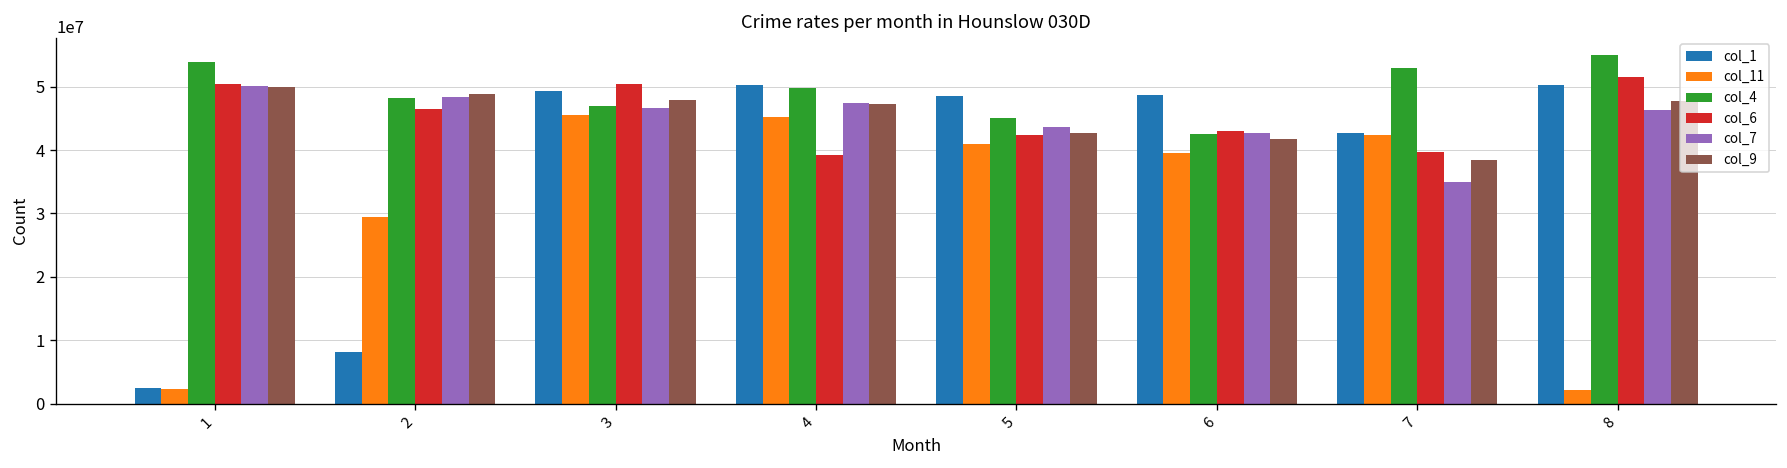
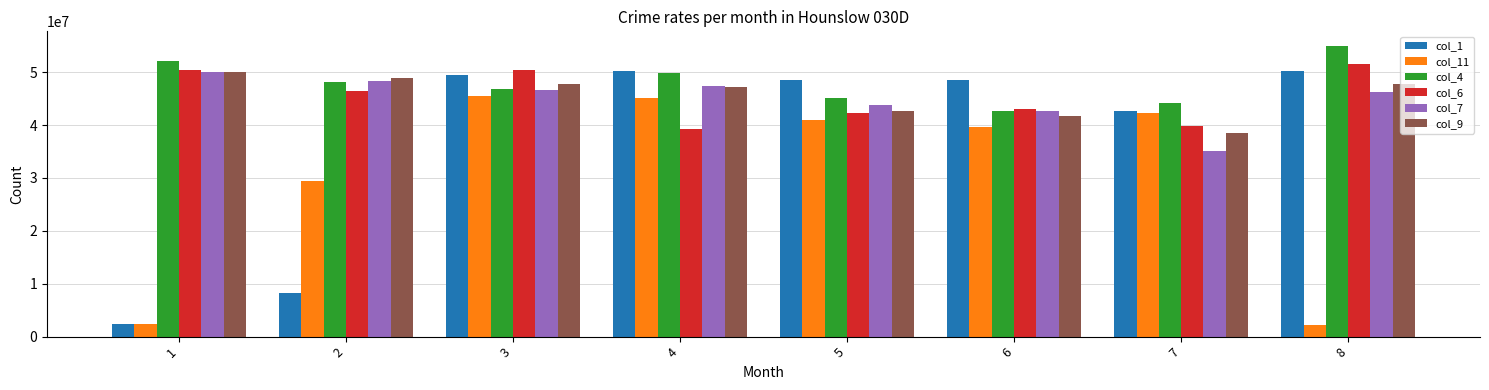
  {
    "col_1": {
      "1": 2000000,
      "2": 8000000,
      "3": 49000000,
      "4": 50000000,
      "5": 48000000,
      "6": 49000000,
      "7": 43000000,
      "8": 50000000
    },
    "col_11": {
      "1": 2000000,
      "2": 29000000,
      "3": 45000000,
      "4": 45000000,
      "5": 41000000,
      "6": 40000000,
      "7": 42000000,
      "8": 2000000
    },
    "col_4": {
-     "1": 54000000,
+     "1": 52000000,
      "2": 48000000,
      "3": 47000000,
      "4": 50000000,
      "5": 45000000,
      "6": 43000000,
-     "7": 53000000,
+     "7": 44000000,
      "8": 55000000
    },
    "col_6": {
      "1": 50000000,
      "2": 46000000,
      "3": 50000000,
      "4": 39000000,
      "5": 42000000,
      "6": 43000000,
      "7": 40000000,
      "8": 52000000
    },
    "col_7": {
      "1": 50000000,
      "2": 48000000,
      "3": 47000000,
      "4": 47000000,
      "5": 44000000,
      "6": 43000000,
      "7": 35000000,
      "8": 46000000
    },
    "col_9": {
      "1": 50000000,
      "2": 49000000,
      "3": 48000000,
      "4": 47000000,
      "5": 43000000,
      "6": 42000000,
      "7": 39000000
    }
  }
